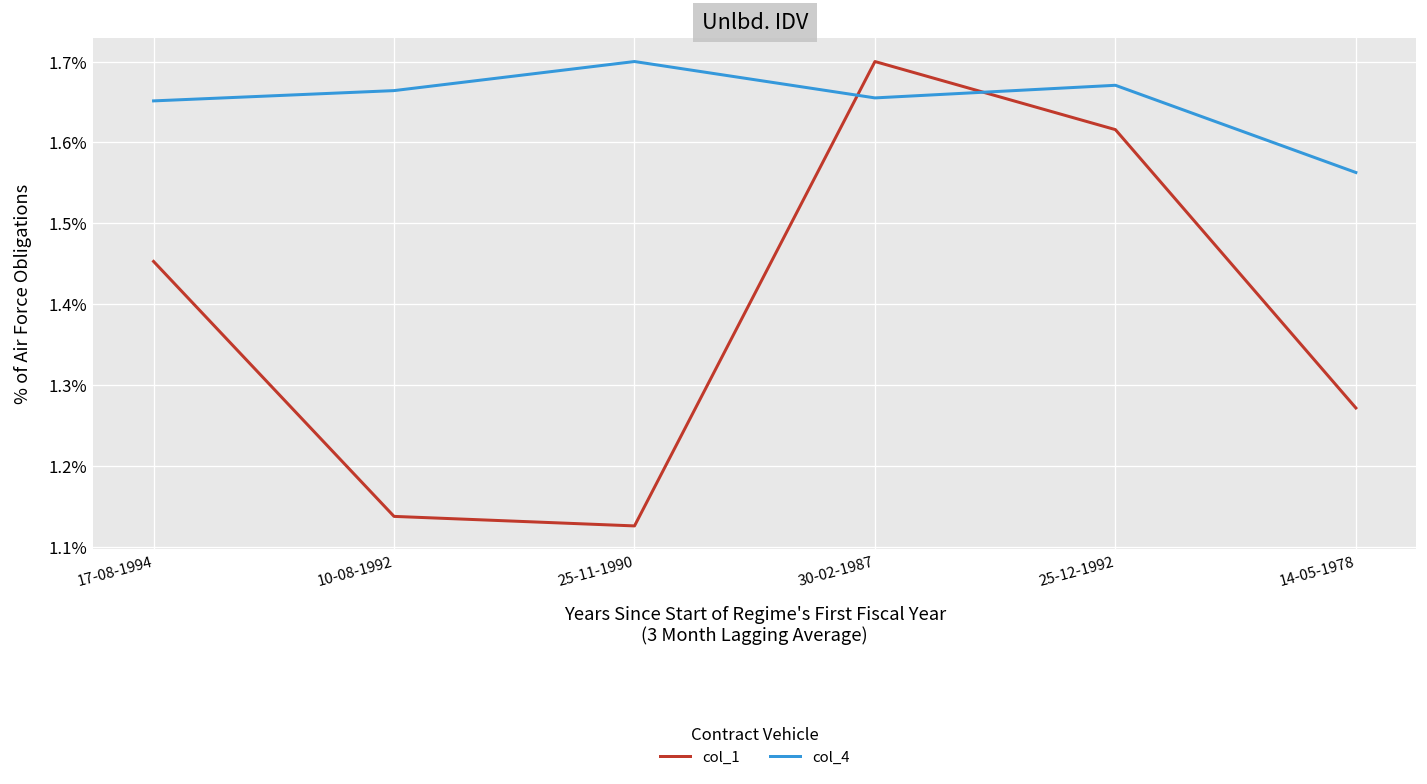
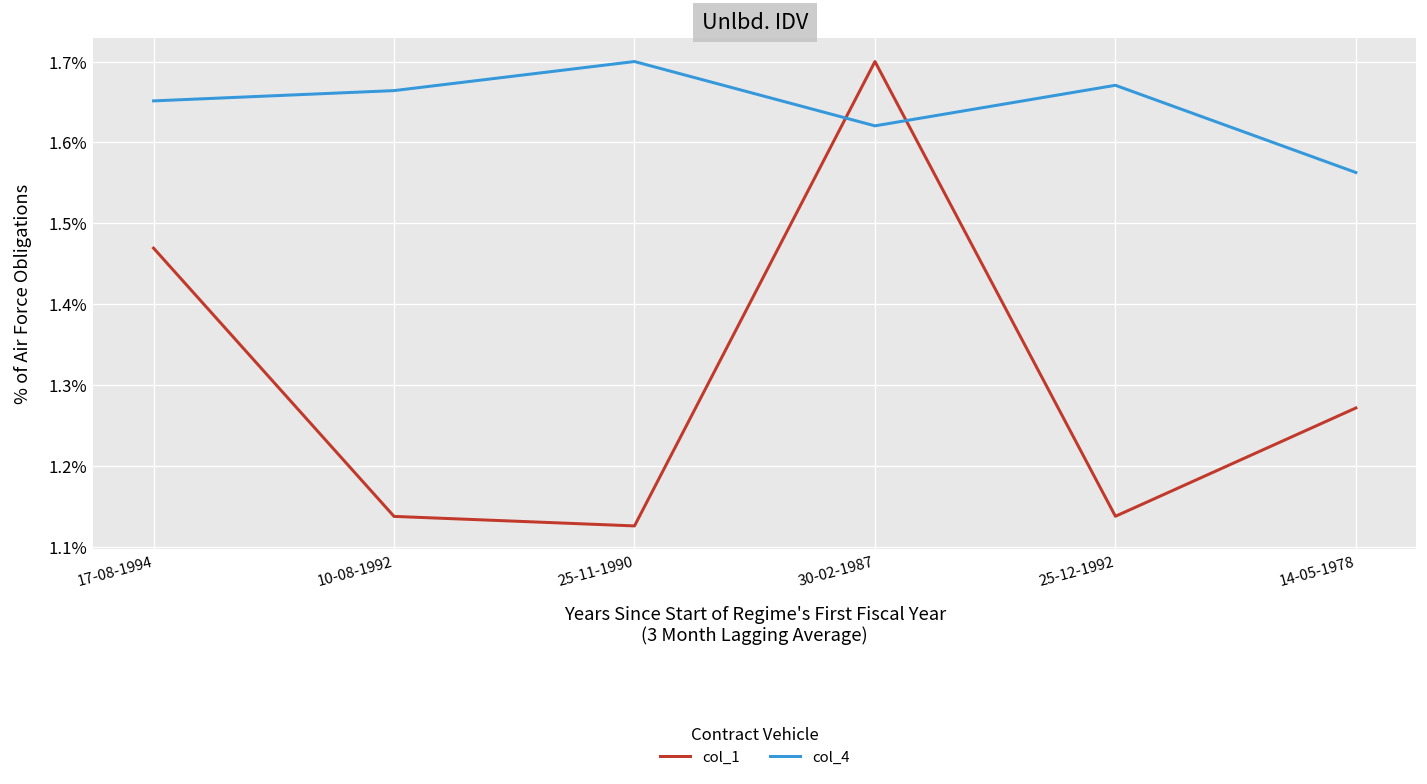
  {
    "col_1": {
-     "17-08-1994": "1.45%",
+     "17-08-1994": "1.47%",
      "10-08-1992": "1.14%",
      "25-11-1990": "1.13%",
      "30-02-1987": "1.70%",
-     "25-12-1992": "1.62%",
+     "25-12-1992": "1.14%",
      "14-05-1978": "1.27%"
    },
    "col_4": {
      "17-08-1994": "1.65%",
      "10-08-1992": "1.66%",
      "25-11-1990": "1.70%",
-     "30-02-1987": "1.66%",
+     "30-02-1987": "1.62%",
      "25-12-1992": "1.67%",
      "14-05-1978": "1.56%"
    }
  }
